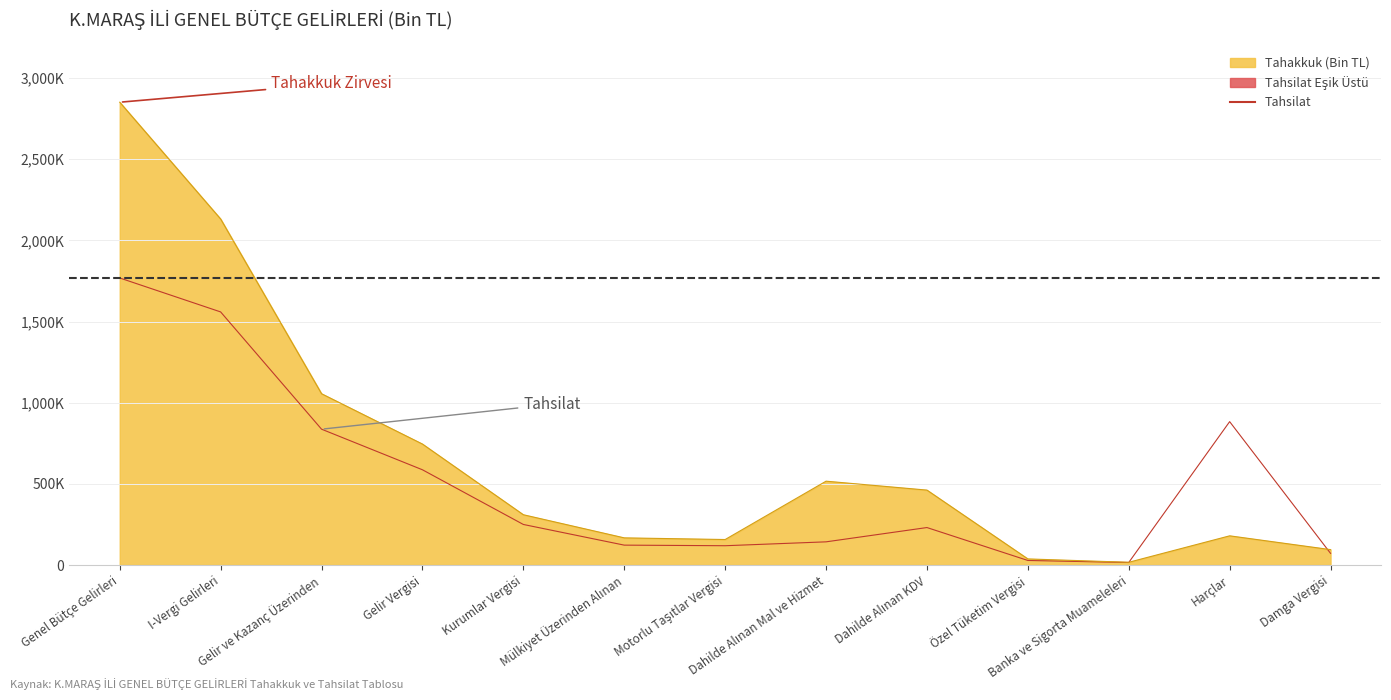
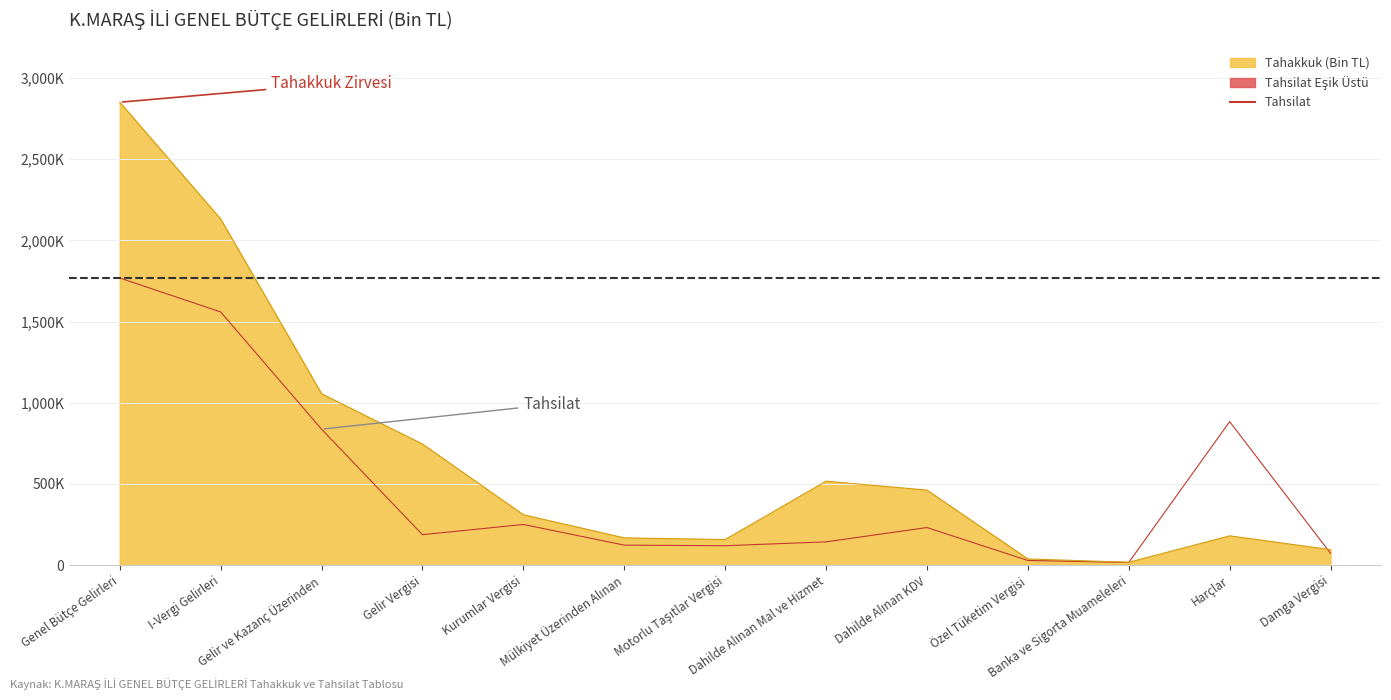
  {
    "Tahsilat": {
      "Genel Bütçe Gelirleri": "1,770,000",
      "I-Vergi Gelirleri": "1,560,000",
      "Gelir ve Kazanç Üzerinden": "840,000",
-     "Gelir Vergisi": "590,000",
+     "Gelir Vergisi": "190,000",
      "Kurumlar Vergisi": "250,000",
      "Mülkiyet Üzerinden Alınan": "120,000",
      "Motorlu Taşıtlar Vergisi": "120,000",
      "Dahilde Alınan Mal ve Hizmet": "140,000",
      "Dahilde Alınan KDV": "230,000",
      "Harçlar": "880,000",
      "Damga Vergisi": "70,000"
    }
  }
